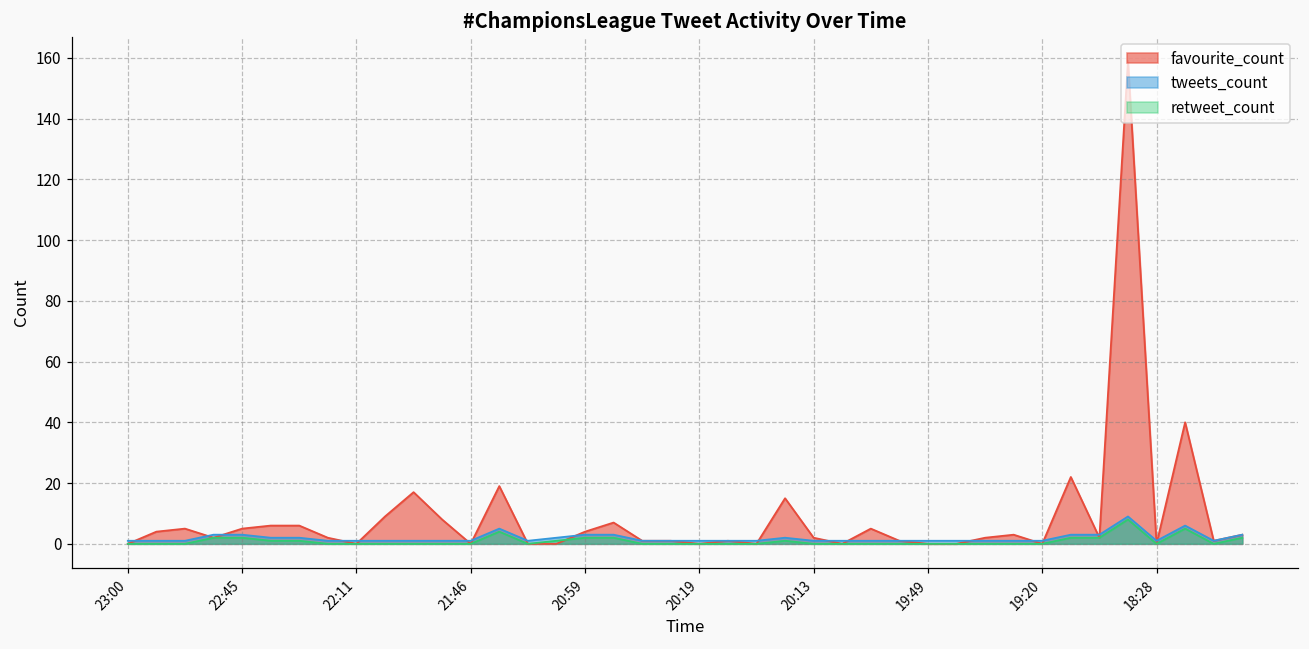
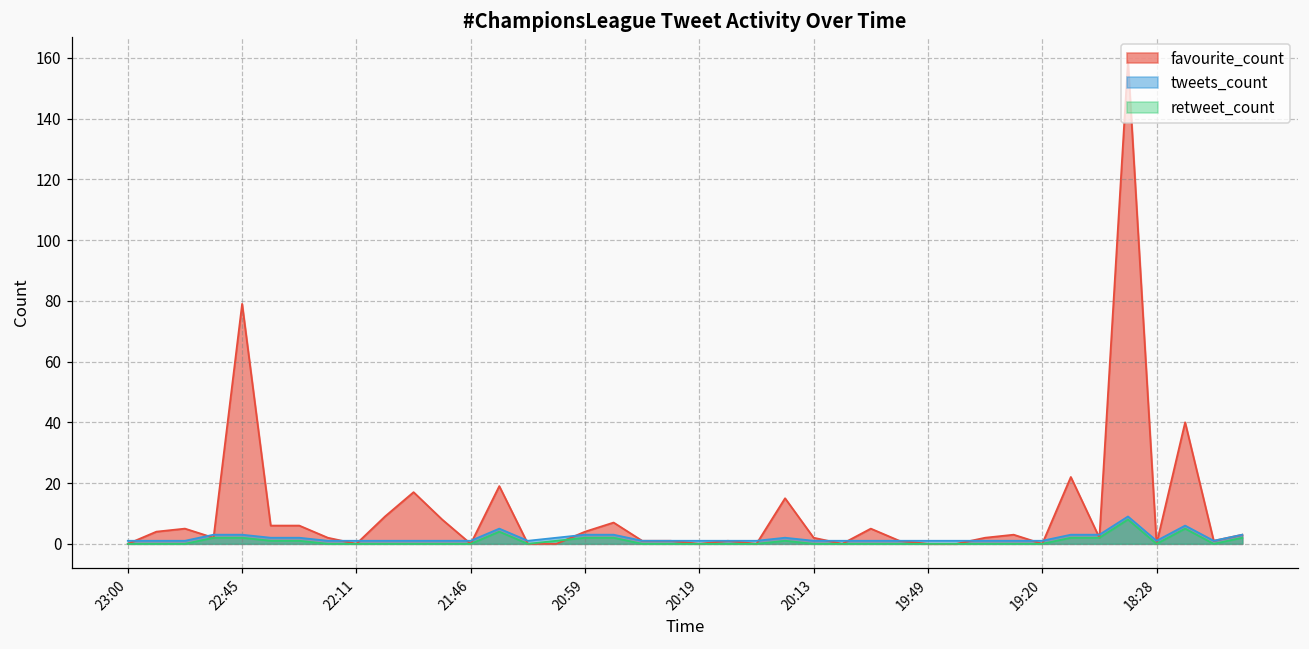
  {
    "favourite_count": {
-     "22:45": 5,
+     "22:45": 79,
      "20:59": 4,
      "20:13": 2
    },
    "tweets_count": {
      "23:00": 1,
      "22:45": 3,
      "22:11": 1,
      "21:46": 1,
      "20:59": 3,
      "20:19": 1,
      "20:13": 1,
      "19:49": 1,
      "19:20": 1,
      "18:28": 1
    },
    "retweet_count": {
      "22:45": 2,
      "20:59": 2,
      "20:13": 0
    }
  }
